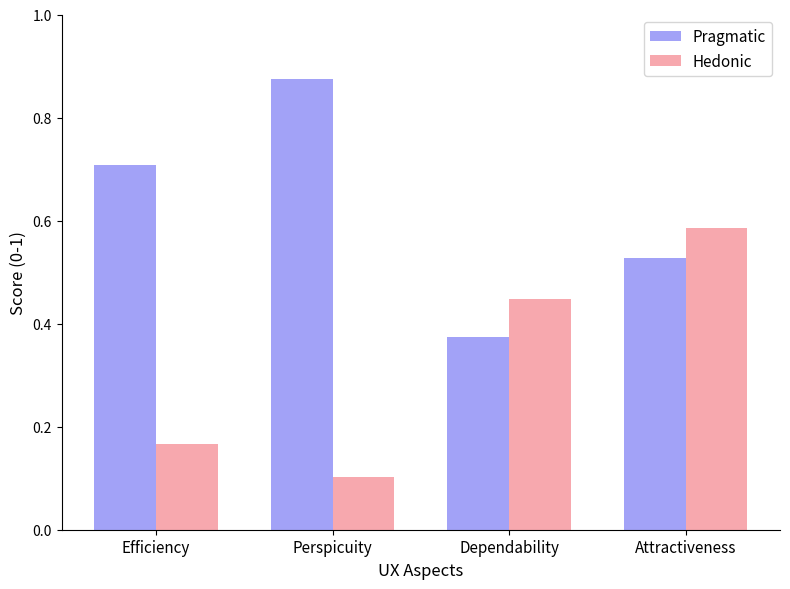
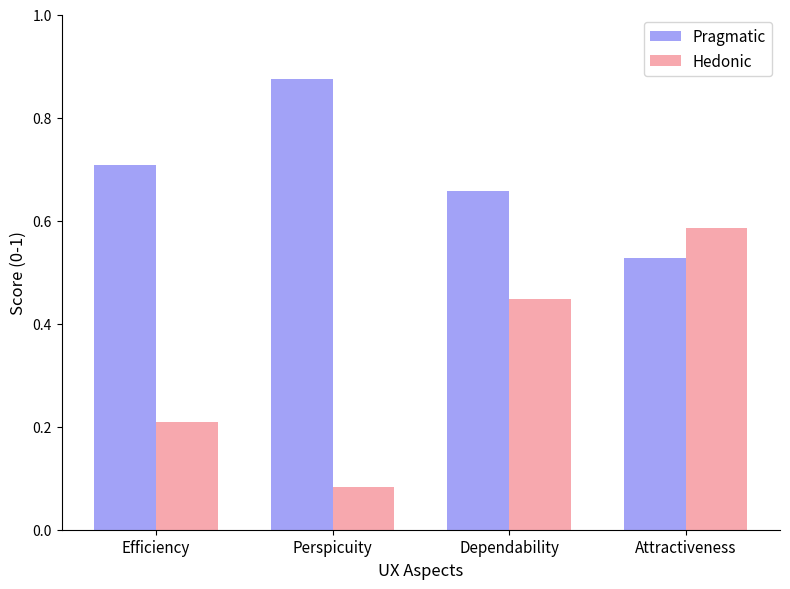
  {
    "Pragmatic": {
      "Efficiency": 0.71,
      "Perspicuity": 0.88,
-     "Dependability": 0.38,
+     "Dependability": 0.66,
      "Attractiveness": 0.53
    },
    "Hedonic": {
-     "Efficiency": 0.17,
-     "Perspicuity": 0.10,
+     "Efficiency": 0.21,
+     "Perspicuity": 0.08,
      "Dependability": 0.45,
      "Attractiveness": 0.59
    }
  }
